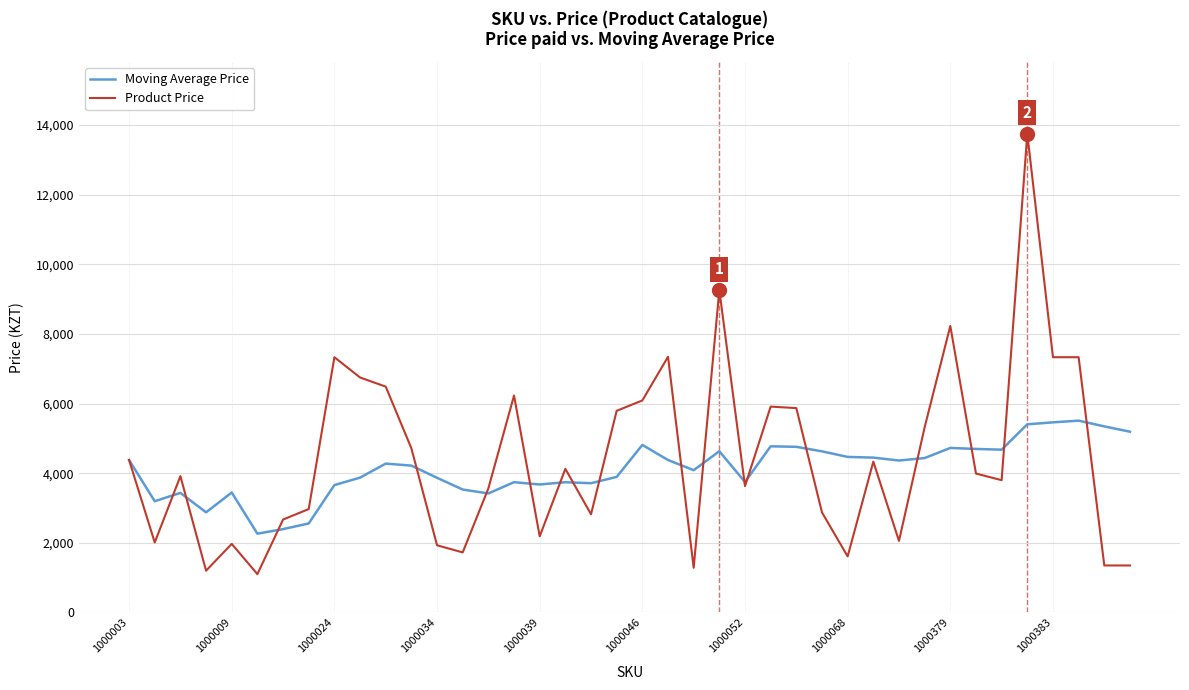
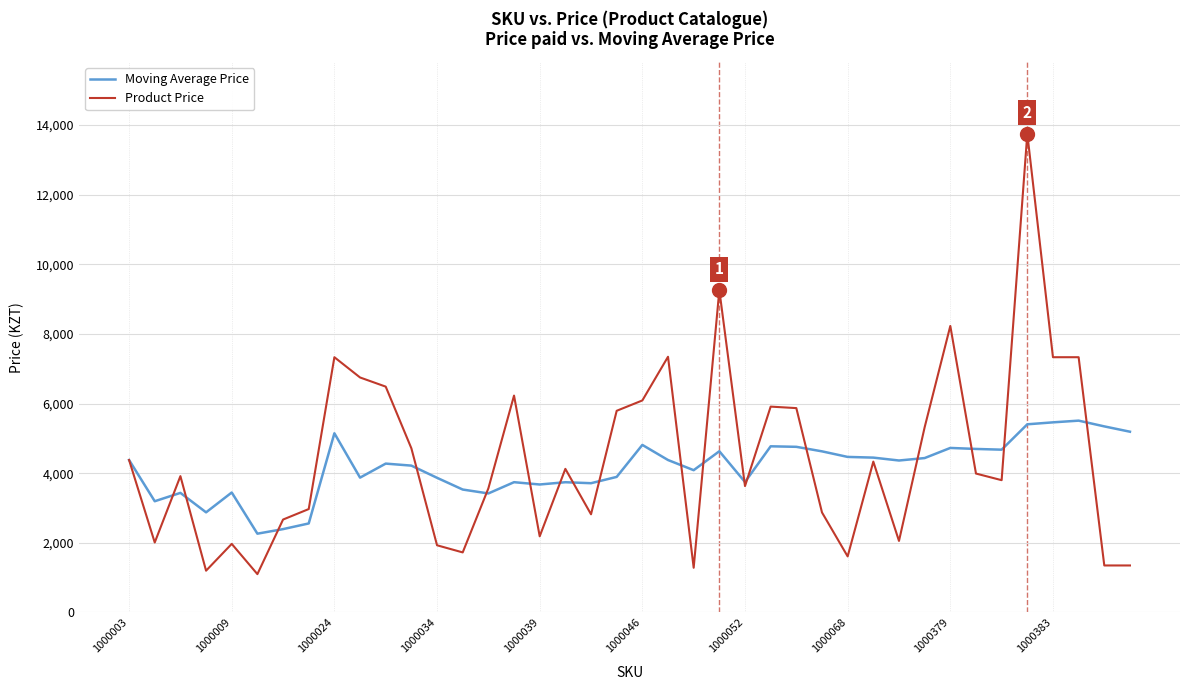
  {
    "Moving Average Price": {
      "1000009": "3,400",
-     "1000024": "3,700",
+     "1000024": "5,100",
      "1000034": "3,900",
      "1000039": "3,700",
      "1000046": "4,800",
      "1000052": "3,700",
      "1000068": "4,500",
      "1000379": "4,700",
      "1000383": "5,500"
    }
  }
